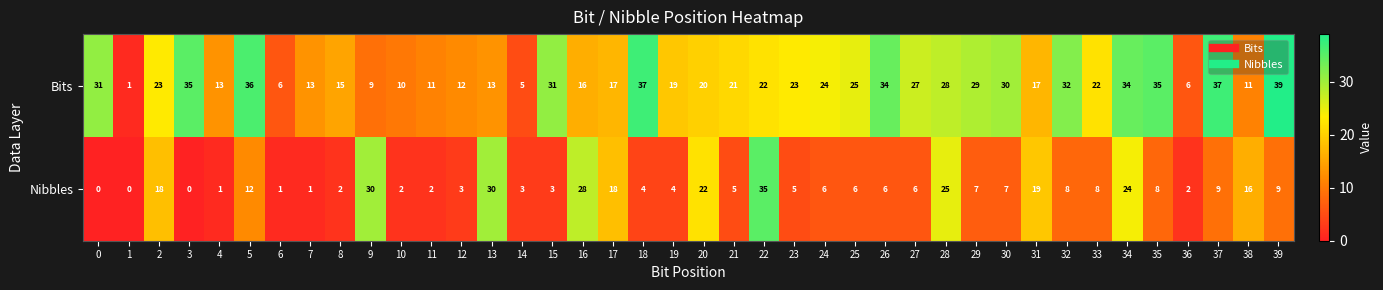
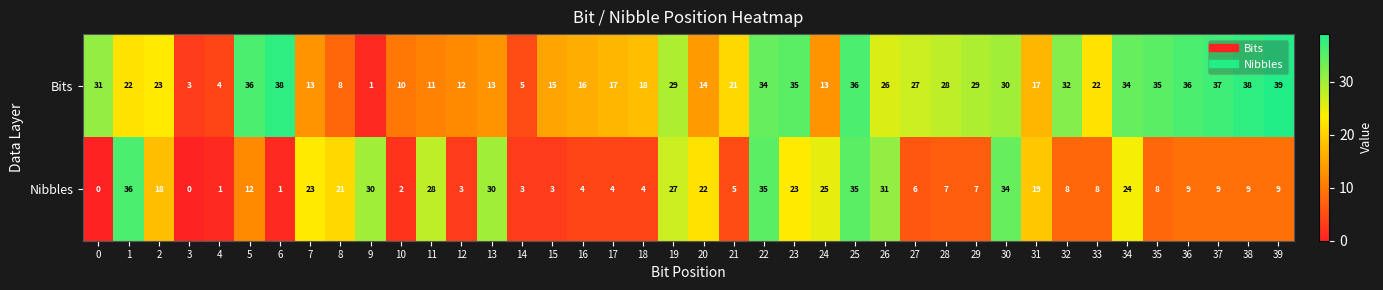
  {
    "Bits": {
      "0": 31,
-     "1": 1,
+     "1": 22,
      "2": 23,
-     "3": 35,
-     "4": 13,
+     "3": 3,
+     "4": 4,
      "5": 36,
-     "6": 6,
+     "6": 38,
      "7": 13,
-     "8": 15,
-     "9": 9,
+     "8": 8,
+     "9": 1,
      "10": 10,
      "11": 11,
      "12": 12,
      "13": 13,
      "14": 5,
-     "15": 31,
+     "15": 15,
      "16": 16,
      "17": 17,
-     "18": 37,
-     "19": 19,
-     "20": 20,
+     "18": 18,
+     "19": 29,
+     "20": 14,
      "21": 21,
-     "22": 22,
-     "23": 23,
-     "24": 24,
-     "25": 25,
-     "26": 34,
+     "22": 34,
+     "23": 35,
+     "24": 13,
+     "25": 36,
+     "26": 26,
      "27": 27,
      "28": 28,
      "29": 29,
      "30": 30,
      "31": 17,
      "32": 32,
      "33": 22,
      "34": 34,
      "35": 35,
-     "36": 6,
+     "36": 36,
      "37": 37,
-     "38": 11,
+     "38": 38,
      "39": 39
    },
    "Nibbles": {
      "0": 0,
-     "1": 0,
+     "1": 36,
      "2": 18,
      "3": 0,
      "4": 1,
      "5": 12,
      "6": 1,
-     "7": 1,
-     "8": 2,
+     "7": 23,
+     "8": 21,
      "9": 30,
      "10": 2,
-     "11": 2,
+     "11": 28,
      "12": 3,
      "13": 30,
      "14": 3,
      "15": 3,
-     "16": 28,
-     "17": 18,
+     "16": 4,
+     "17": 4,
      "18": 4,
-     "19": 4,
+     "19": 27,
      "20": 22,
      "21": 5,
      "22": 35,
-     "23": 5,
-     "24": 6,
-     "25": 6,
-     "26": 6,
+     "23": 23,
+     "24": 25,
+     "25": 35,
+     "26": 31,
      "27": 6,
-     "28": 25,
+     "28": 7,
      "29": 7,
-     "30": 7,
+     "30": 34,
      "31": 19,
      "32": 8,
      "33": 8,
      "34": 24,
      "35": 8,
-     "36": 2,
+     "36": 9,
      "37": 9,
-     "38": 16,
+     "38": 9,
      "39": 9
    }
  }
